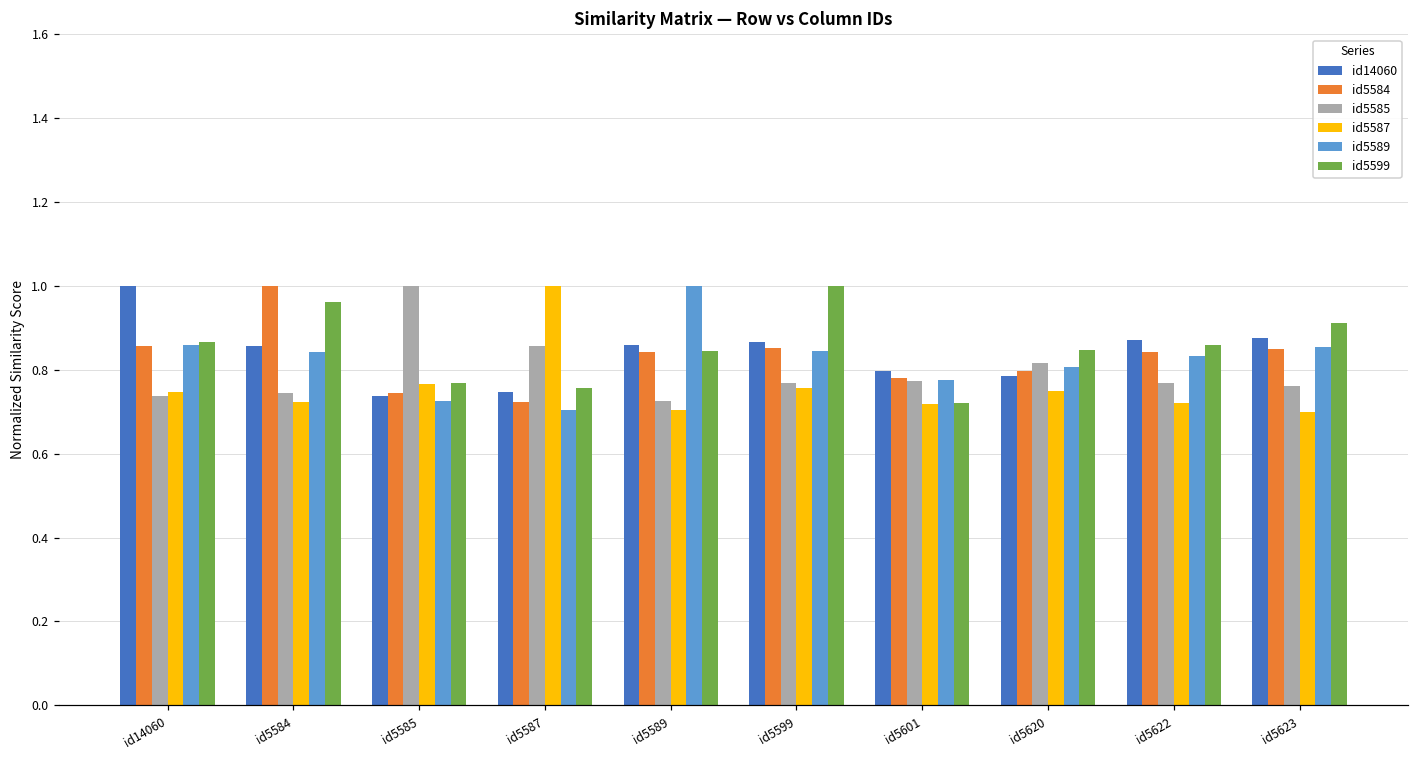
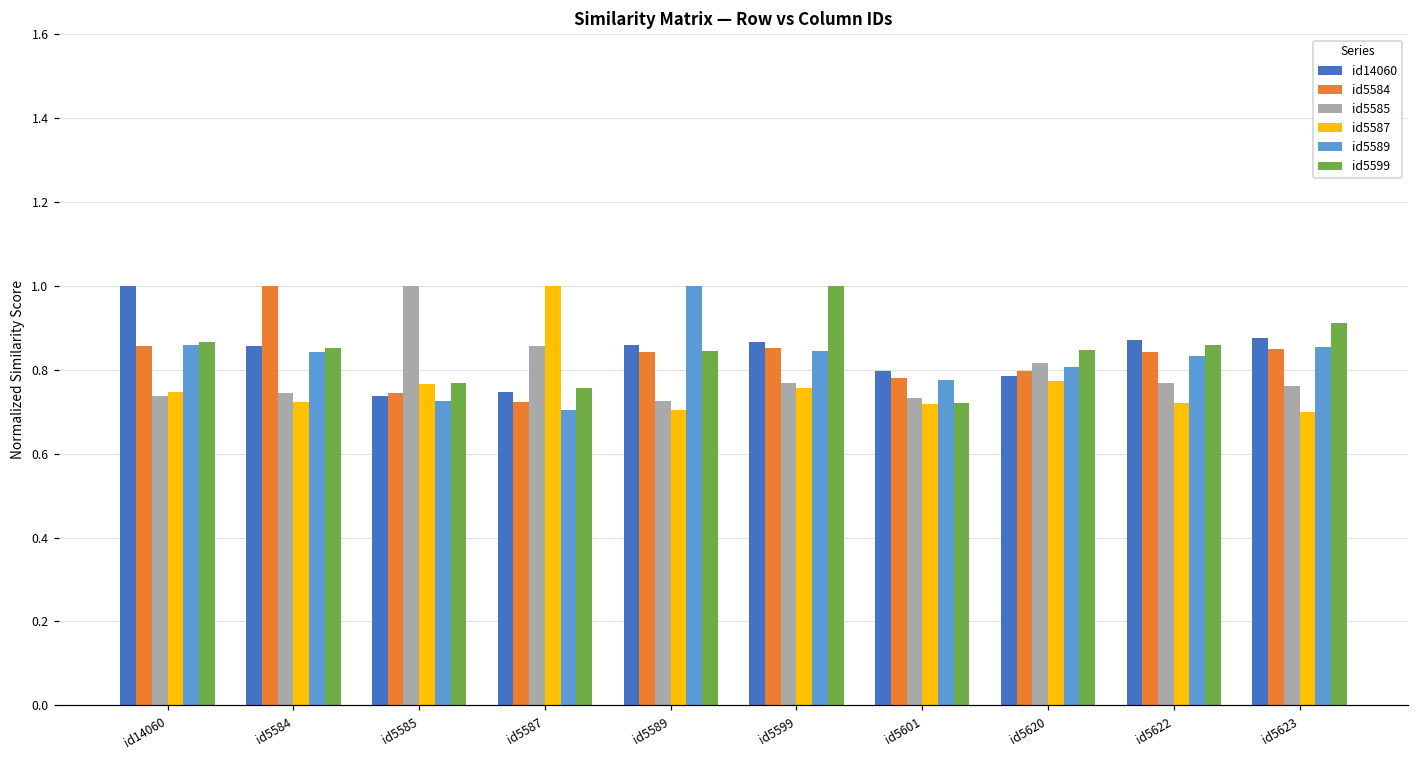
  {
    "id5584": {
      "id14060": 0.86,
      "id5584": 1.00,
      "id5585": 0.75,
      "id5587": 0.72,
      "id5589": 0.84,
      "id5599": 0.85,
      "id5601": 0.78,
      "id5620": 0.80,
      "id5622": 0.84,
      "id5623": 0.85
    },
    "id5585": {
      "id14060": 0.74,
      "id5584": 0.75,
      "id5585": 1.00,
      "id5587": 0.86,
      "id5589": 0.73,
      "id5599": 0.77,
-     "id5601": 0.77,
+     "id5601": 0.73,
      "id5620": 0.82,
      "id5622": 0.77,
      "id5623": 0.76
    },
    "id5587": {
      "id14060": 0.75,
      "id5584": 0.72,
      "id5585": 0.77,
      "id5587": 1.00,
      "id5589": 0.70,
      "id5599": 0.76,
      "id5601": 0.72,
-     "id5620": 0.75,
+     "id5620": 0.77,
      "id5622": 0.72,
      "id5623": 0.70
    },
    "id5599": {
      "id14060": 0.87,
-     "id5584": 0.96,
+     "id5584": 0.85,
      "id5585": 0.77,
      "id5587": 0.76,
      "id5589": 0.85,
      "id5599": 1.00,
      "id5601": 0.72,
      "id5620": 0.85,
      "id5622": 0.86,
      "id5623": 0.91
    }
  }
